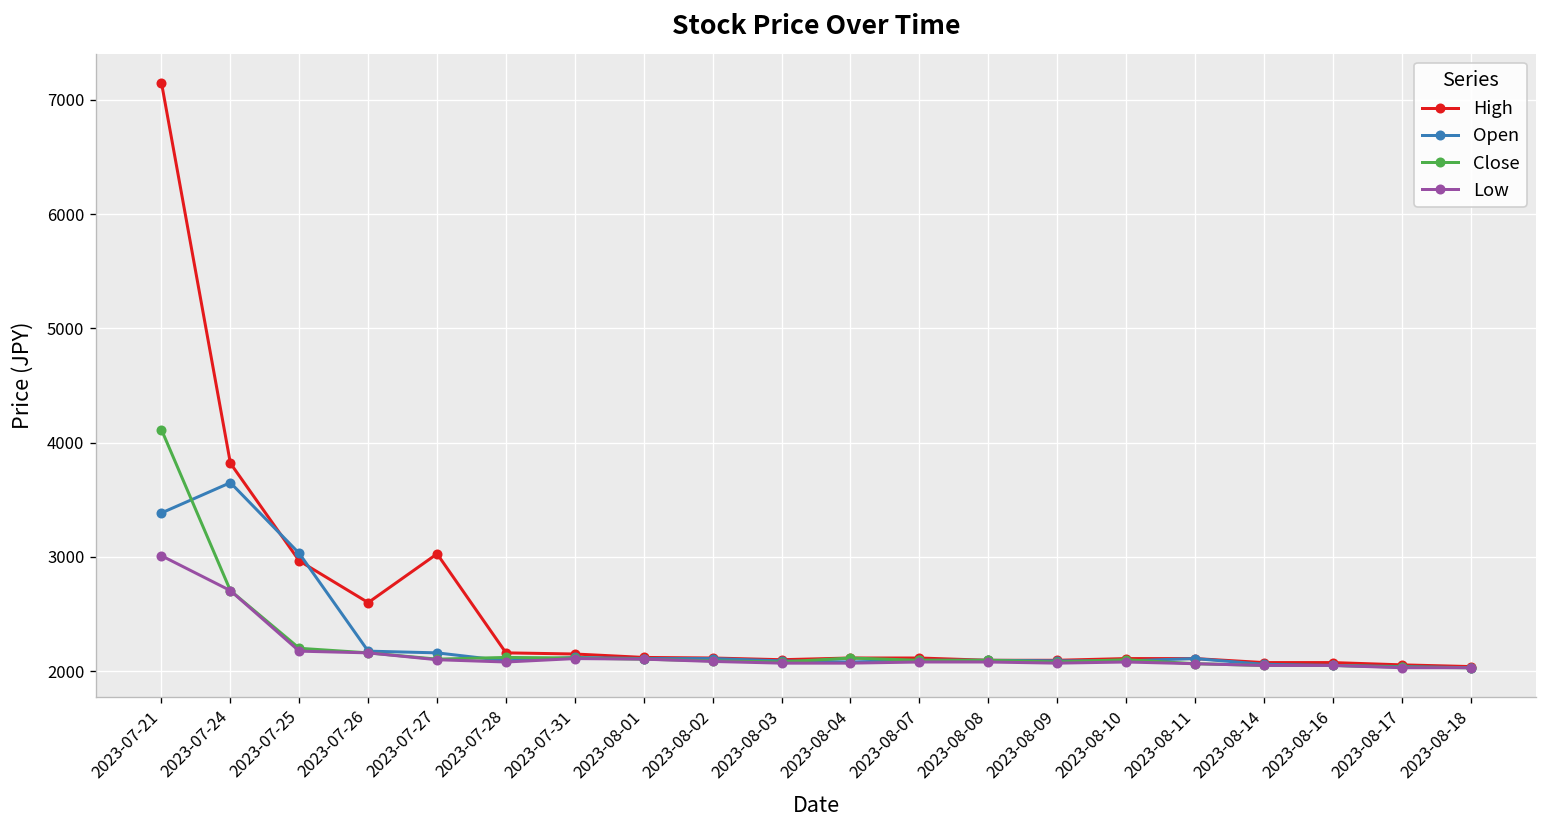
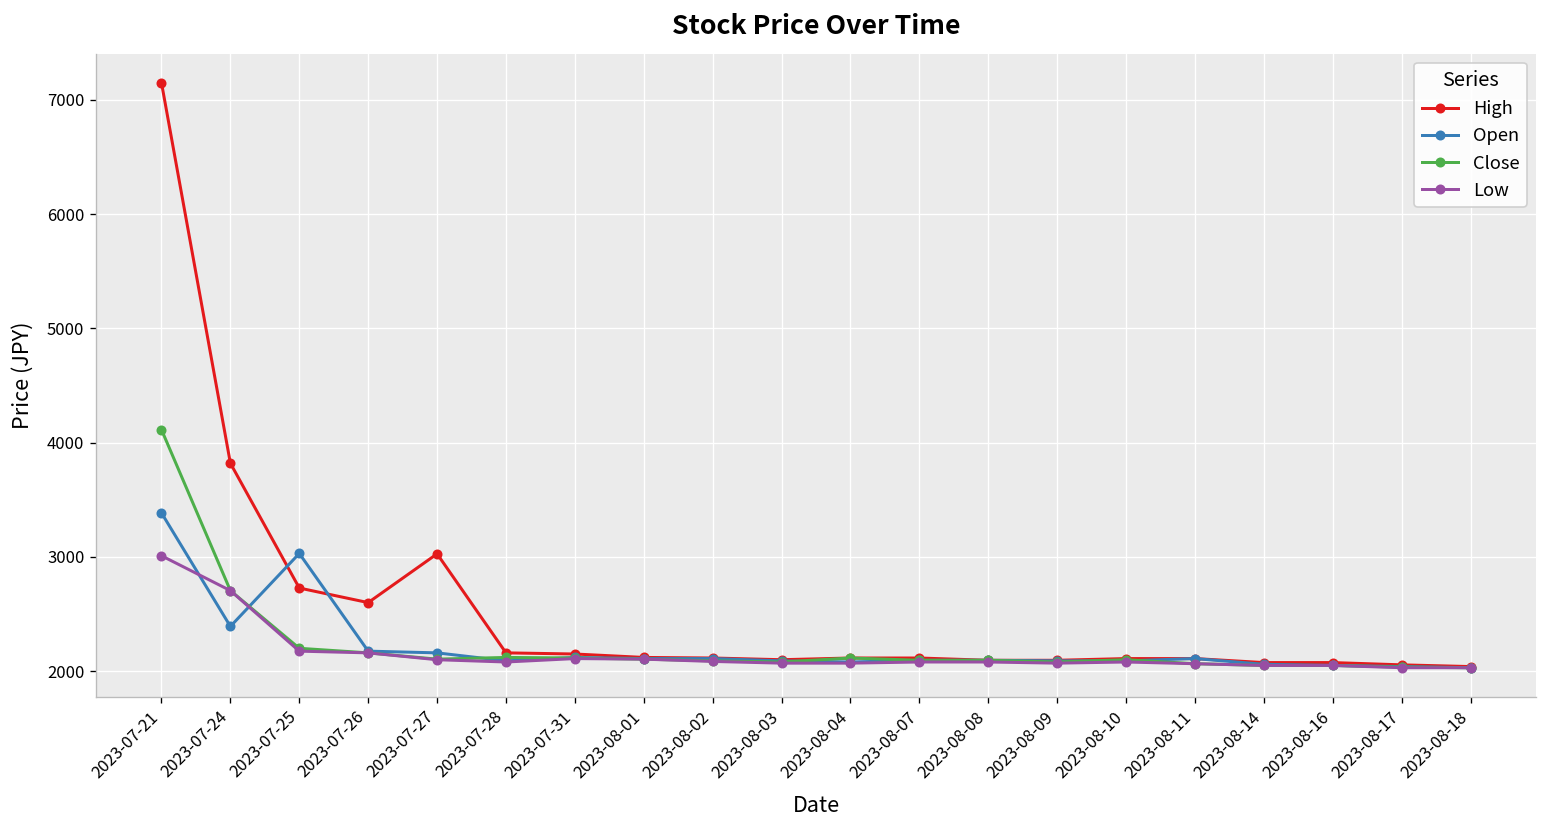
  {
    "High": {
      "2023-07-21": 7200,
      "2023-07-24": 3800,
-     "2023-07-25": 3000,
+     "2023-07-25": 2700,
      "2023-07-26": 2600,
      "2023-07-27": 3000,
      "2023-07-28": 2200,
      "2023-07-31": 2200
    },
    "Open": {
      "2023-07-21": 3400,
-     "2023-07-24": 3700,
+     "2023-07-24": 2400,
      "2023-07-25": 3000,
      "2023-07-27": 2200
    },
    "Close": {
      "2023-07-21": 4100,
      "2023-07-28": 2100
    },
    "Low": {
      "2023-07-21": 3000
    }
  }
